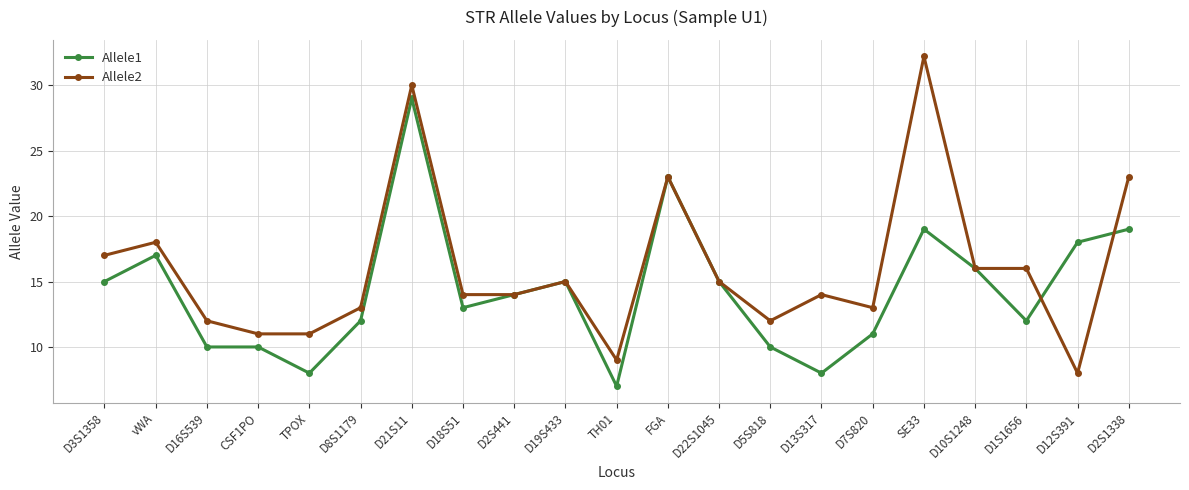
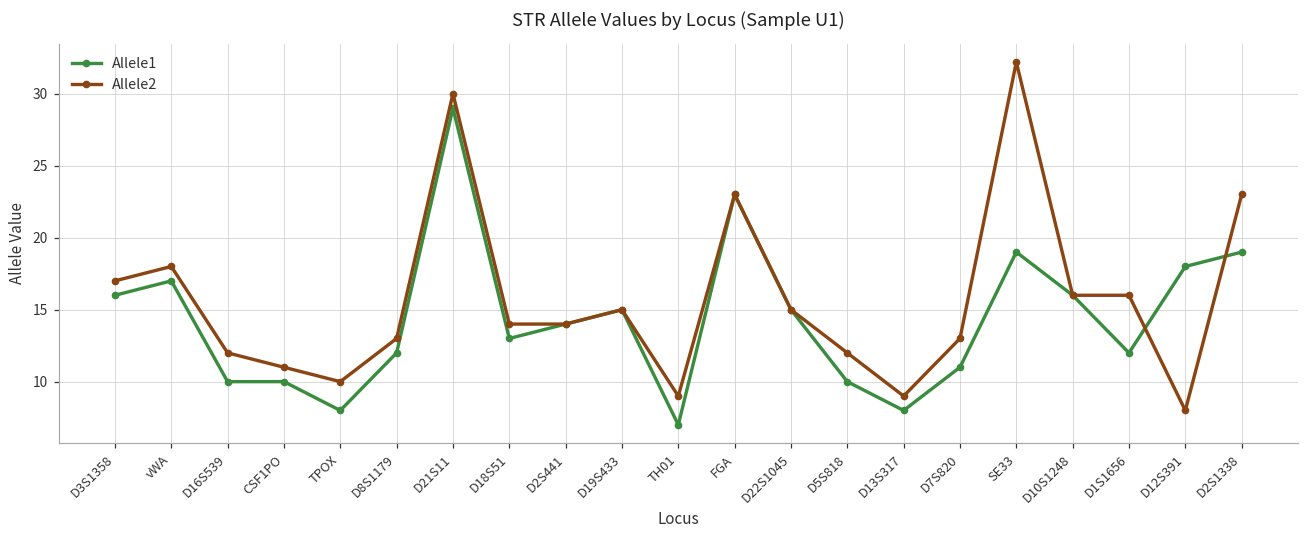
  {
    "Allele1": {
-     "D3S1358": 15,
+     "D3S1358": 16,
      "vWA": 17,
      "D16S539": 10,
      "CSF1PO": 10,
      "TPOX": 8,
      "D8S1179": 12,
      "D21S11": 29,
      "D18S51": 13,
      "TH01": 7,
      "D5S818": 10,
      "D13S317": 8,
      "D7S820": 11,
      "SE33": 19,
      "D1S1656": 12,
      "D12S391": 18,
      "D2S1338": 19
    },
    "Allele2": {
      "D3S1358": 17,
      "vWA": 18,
      "D16S539": 12,
      "CSF1PO": 11,
-     "TPOX": 11,
+     "TPOX": 10,
      "D8S1179": 13,
      "D21S11": 30,
      "D18S51": 14,
      "TH01": 9,
      "D5S818": 12,
-     "D13S317": 14,
+     "D13S317": 9,
      "D7S820": 13,
      "SE33": 32.2,
      "D1S1656": 16,
      "D12S391": 8,
      "D2S1338": 23
    }
  }
